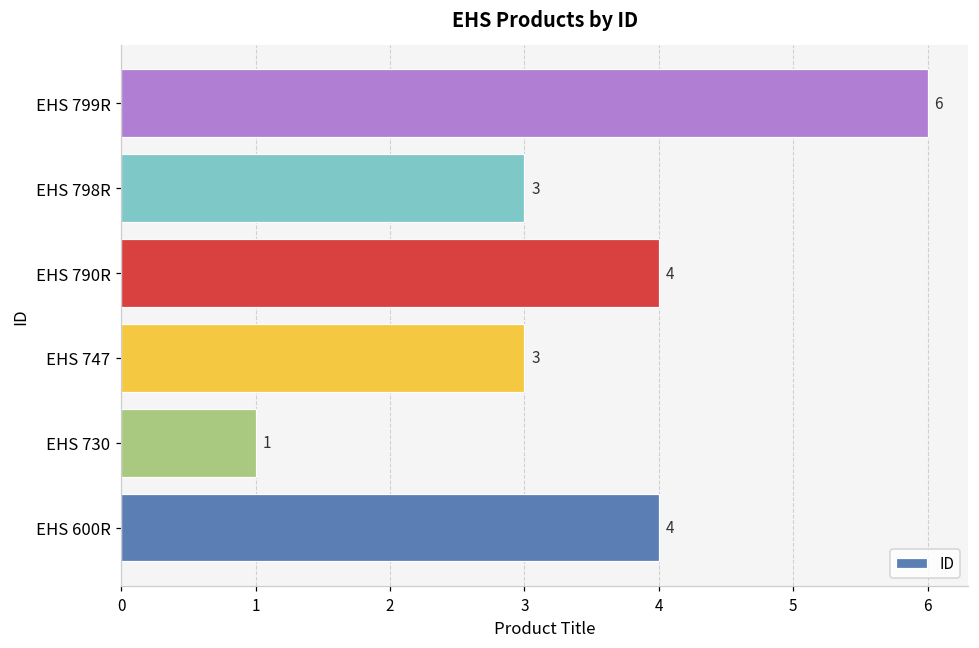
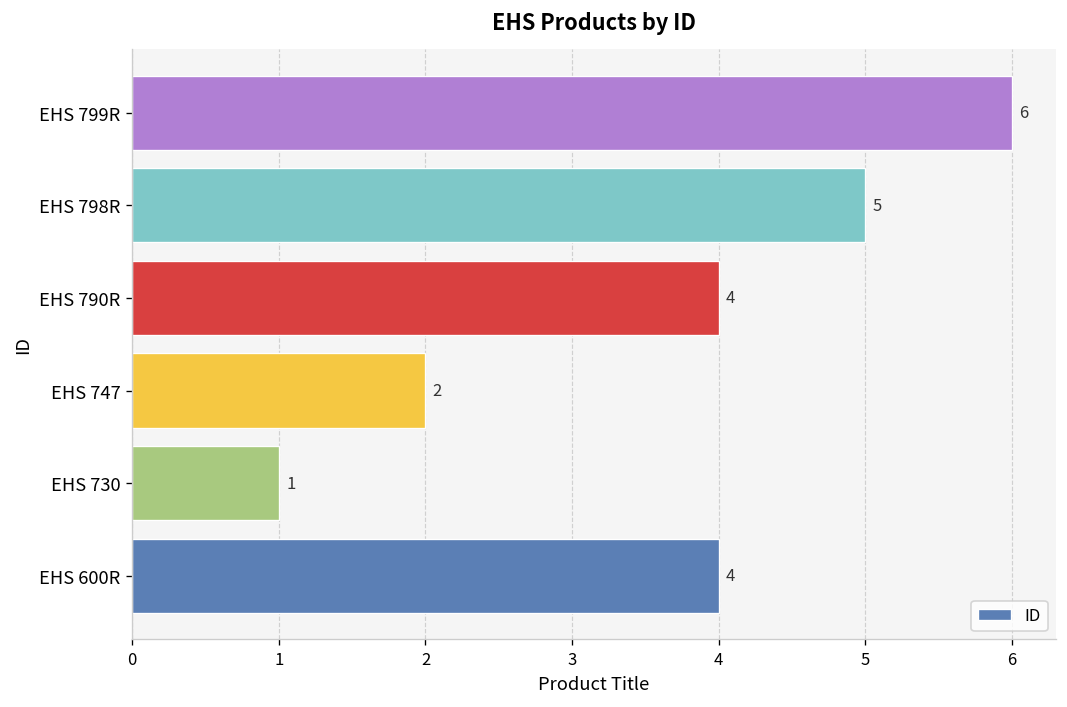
  {
    "EHS 799R": 6,
-   "EHS 798R": 3,
+   "EHS 798R": 5,
    "EHS 790R": 4,
-   "EHS 747": 3,
+   "EHS 747": 2,
    "EHS 730": 1,
    "EHS 600R": 4
  }
